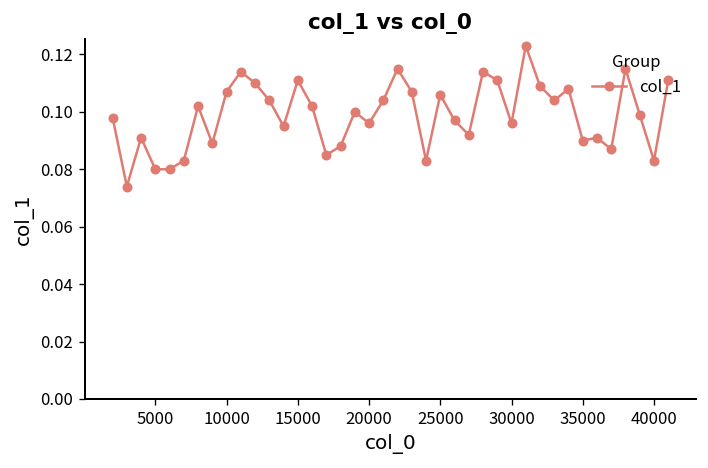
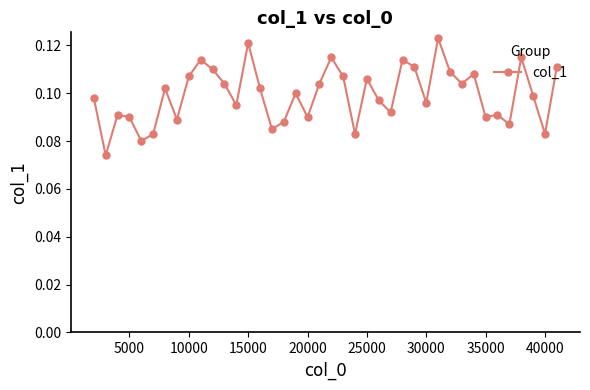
  {
-   "5000": 0.08,
+   "5000": 0.09,
    "10000": 0.107,
-   "15000": 0.111,
-   "20000": 0.096,
+   "15000": 0.121,
+   "20000": 0.090,
    "25000": 0.106,
    "30000": 0.096,
    "35000": 0.090,
    "40000": 0.083
  }
